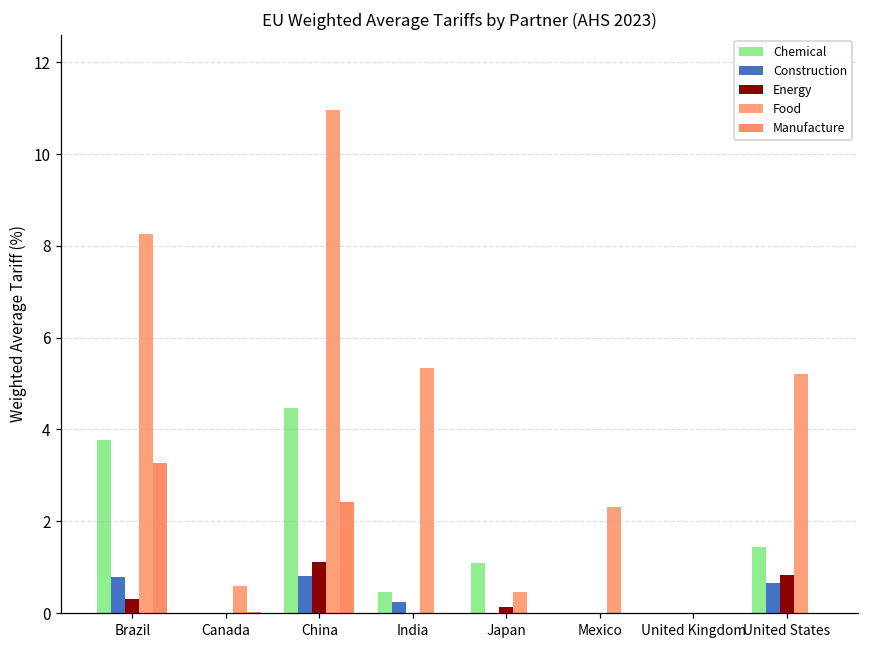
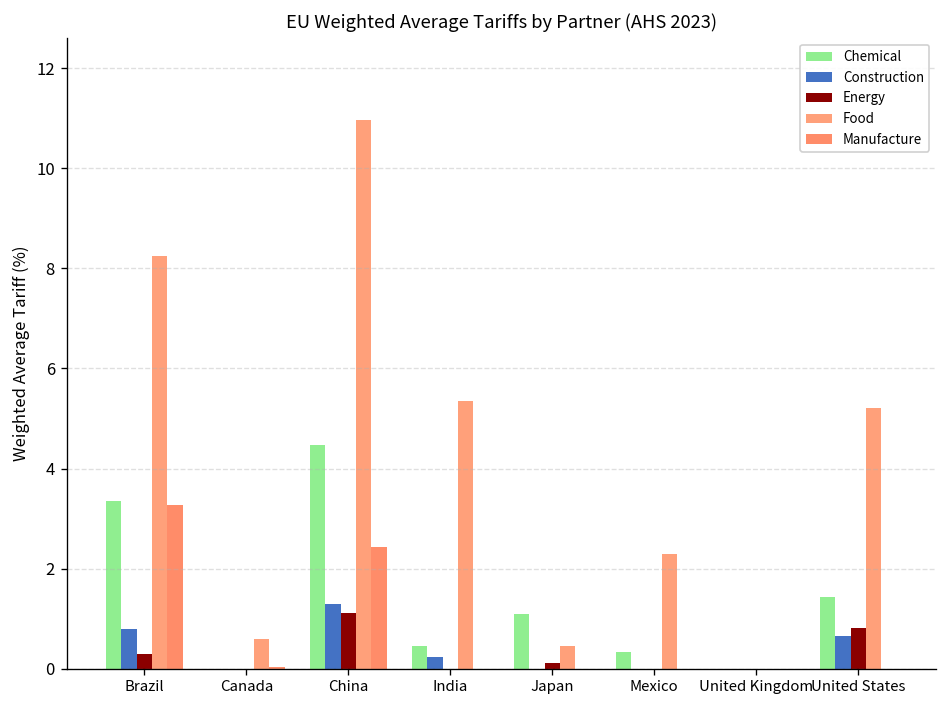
  {
    "Chemical": {
-     "Brazil": 3.8,
+     "Brazil": 3.4,
      "Canada": 0.0,
      "China": 4.5,
      "India": 0.5,
      "Japan": 1.1,
-     "Mexico": 0.0,
+     "Mexico": 0.3,
      "United Kingdom": 0.0,
      "United States": 1.4
    },
    "Construction": {
      "Brazil": 0.8,
      "Canada": 0.0,
-     "China": 0.8,
+     "China": 1.3,
      "India": 0.2,
      "Japan": 0.0,
      "Mexico": 0.0,
      "United Kingdom": 0.0,
      "United States": 0.7
    },
    "Energy": {
      "Brazil": 0.3,
      "Canada": 0.0,
      "China": 1.1,
      "India": 0.0,
      "Japan": 0.1,
      "Mexico": 0.0,
      "United Kingdom": 0.0,
      "United States": 0.8
    }
  }
